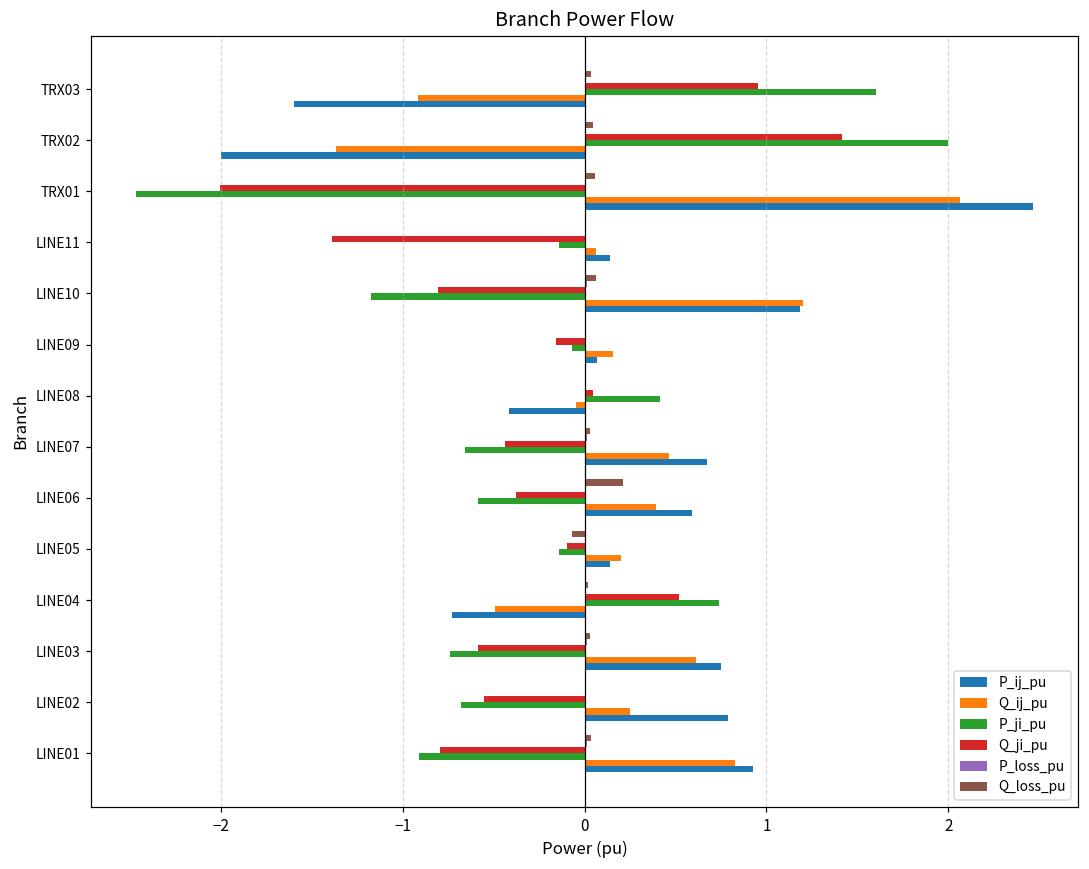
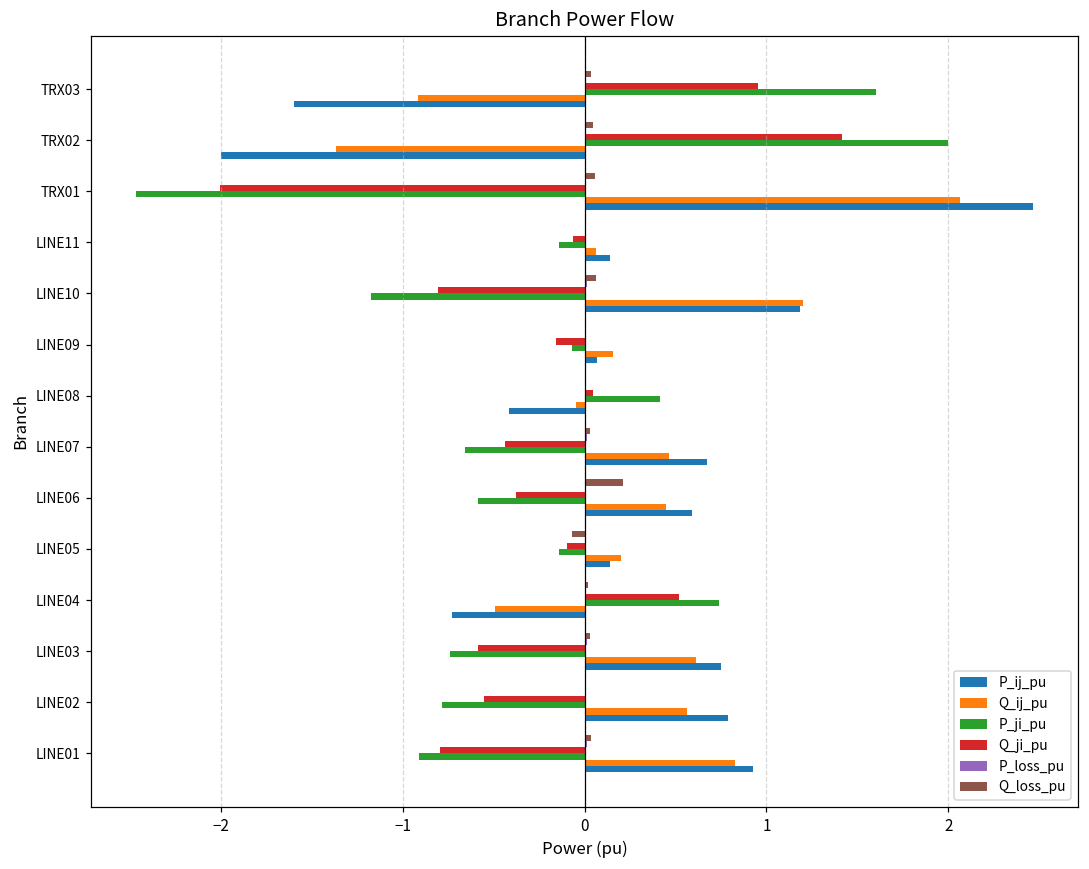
  {
    "P_ij_pu": {
      "TRX03": -1.60,
      "TRX02": -2.00,
      "TRX01": 2.47,
      "LINE11": 0.14,
      "LINE10": 1.19,
      "LINE09": 0.07,
      "LINE08": -0.41,
      "LINE07": 0.67,
      "LINE06": 0.59,
      "LINE05": 0.14,
      "LINE04": -0.73,
      "LINE03": 0.75,
      "LINE02": 0.79,
      "LINE01": 0.92
    },
    "Q_ij_pu": {
      "TRX03": -0.92,
      "TRX02": -1.37,
      "TRX01": 2.06,
      "LINE11": 0.06,
      "LINE10": 1.20,
      "LINE09": 0.16,
      "LINE08": -0.05,
      "LINE07": 0.46,
-     "LINE06": 0.39,
+     "LINE06": 0.45,
      "LINE05": 0.20,
      "LINE04": -0.50,
      "LINE03": 0.61,
-     "LINE02": 0.25,
+     "LINE02": 0.56,
      "LINE01": 0.83
    },
    "P_ji_pu": {
      "TRX03": 1.60,
      "TRX02": 2.00,
      "TRX01": -2.47,
      "LINE11": -0.14,
      "LINE10": -1.17,
      "LINE09": -0.07,
      "LINE08": 0.41,
      "LINE07": -0.66,
      "LINE06": -0.59,
      "LINE05": -0.14,
      "LINE04": 0.74,
      "LINE03": -0.74,
-     "LINE02": -0.68,
+     "LINE02": -0.79,
      "LINE01": -0.91
    },
    "Q_ji_pu": {
      "TRX03": 0.95,
      "TRX02": 1.41,
      "TRX01": -2.01,
-     "LINE11": -1.39,
+     "LINE11": -0.06,
      "LINE10": -0.81,
      "LINE09": -0.16,
      "LINE08": 0.05,
      "LINE07": -0.44,
      "LINE06": -0.38,
      "LINE05": -0.10,
      "LINE04": 0.52,
      "LINE03": -0.58,
      "LINE02": -0.55,
      "LINE01": -0.79
    },
    "P_loss_pu": {
      "TRX03": 0.00,
      "TRX01": 0.00
    },
    "Q_loss_pu": {
      "TRX03": 0.03,
      "TRX02": 0.04,
      "TRX01": 0.06,
      "LINE10": 0.06,
      "LINE07": 0.03,
      "LINE06": 0.21,
      "LINE05": -0.07,
      "LINE04": 0.02,
      "LINE03": 0.03,
      "LINE01": 0.04
    }
  }
